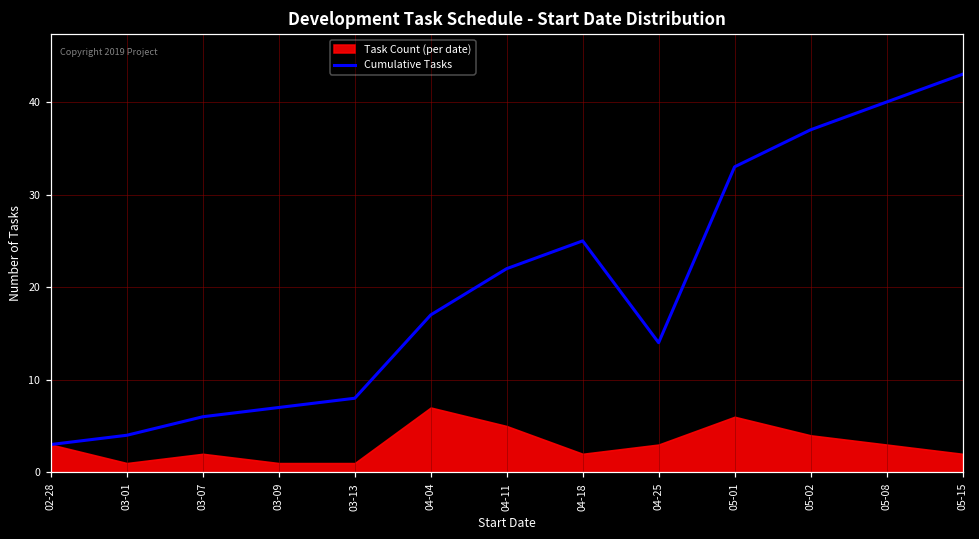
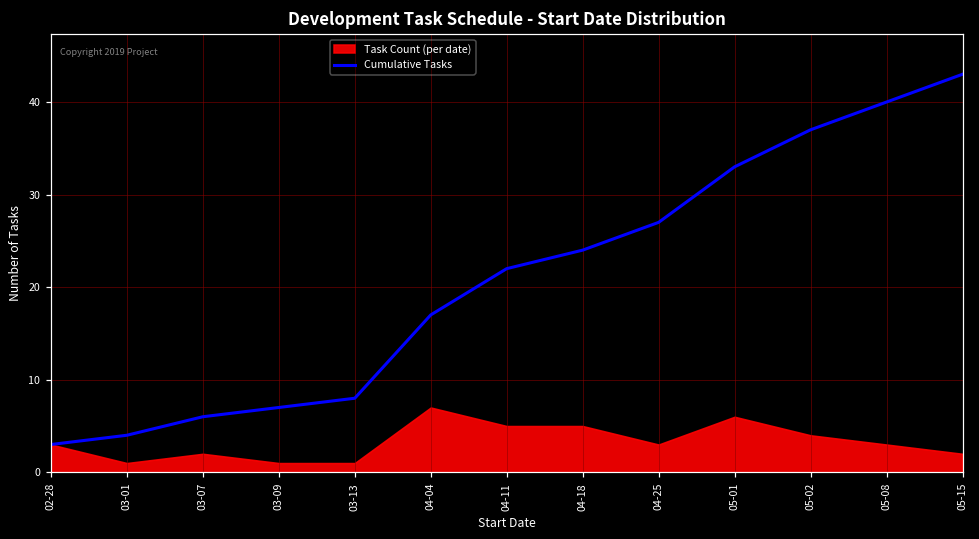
  {
    "Cumulative Tasks": {
      "03-01": 4,
      "03-07": 6,
      "03-09": 7,
      "03-13": 8,
      "04-04": 17,
      "04-11": 22,
-     "04-18": 25,
-     "04-25": 14,
+     "04-18": 24,
+     "04-25": 27,
      "05-01": 33,
      "05-02": 37,
      "05-08": 40,
      "05-15": 43
    },
    "Task Count (per date)": {
      "03-01": 1,
      "03-07": 2,
      "03-09": 1,
      "03-13": 1,
      "04-04": 7,
      "04-11": 5,
-     "04-18": 2,
+     "04-18": 5,
      "04-25": 3,
      "05-01": 6,
      "05-02": 4,
      "05-08": 3,
      "05-15": 2
    }
  }
